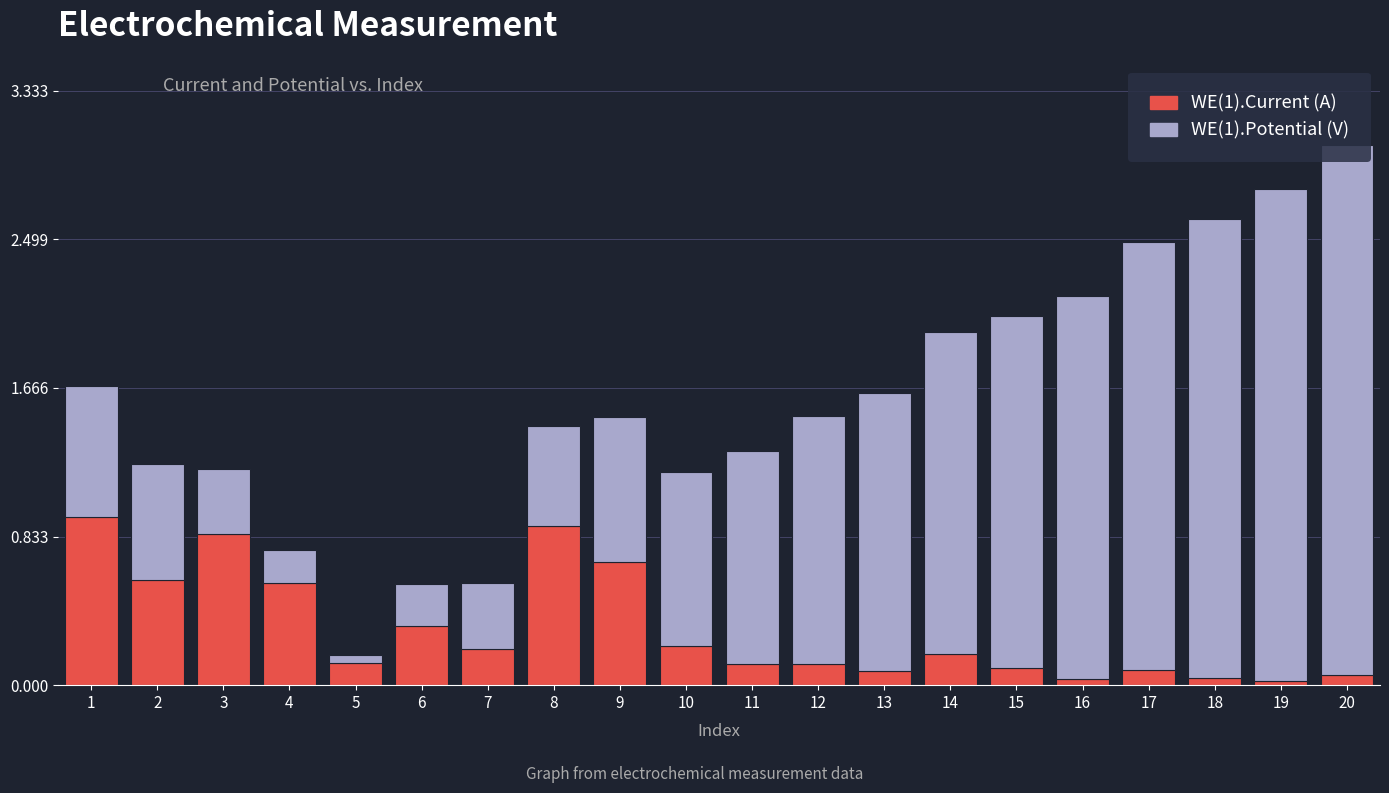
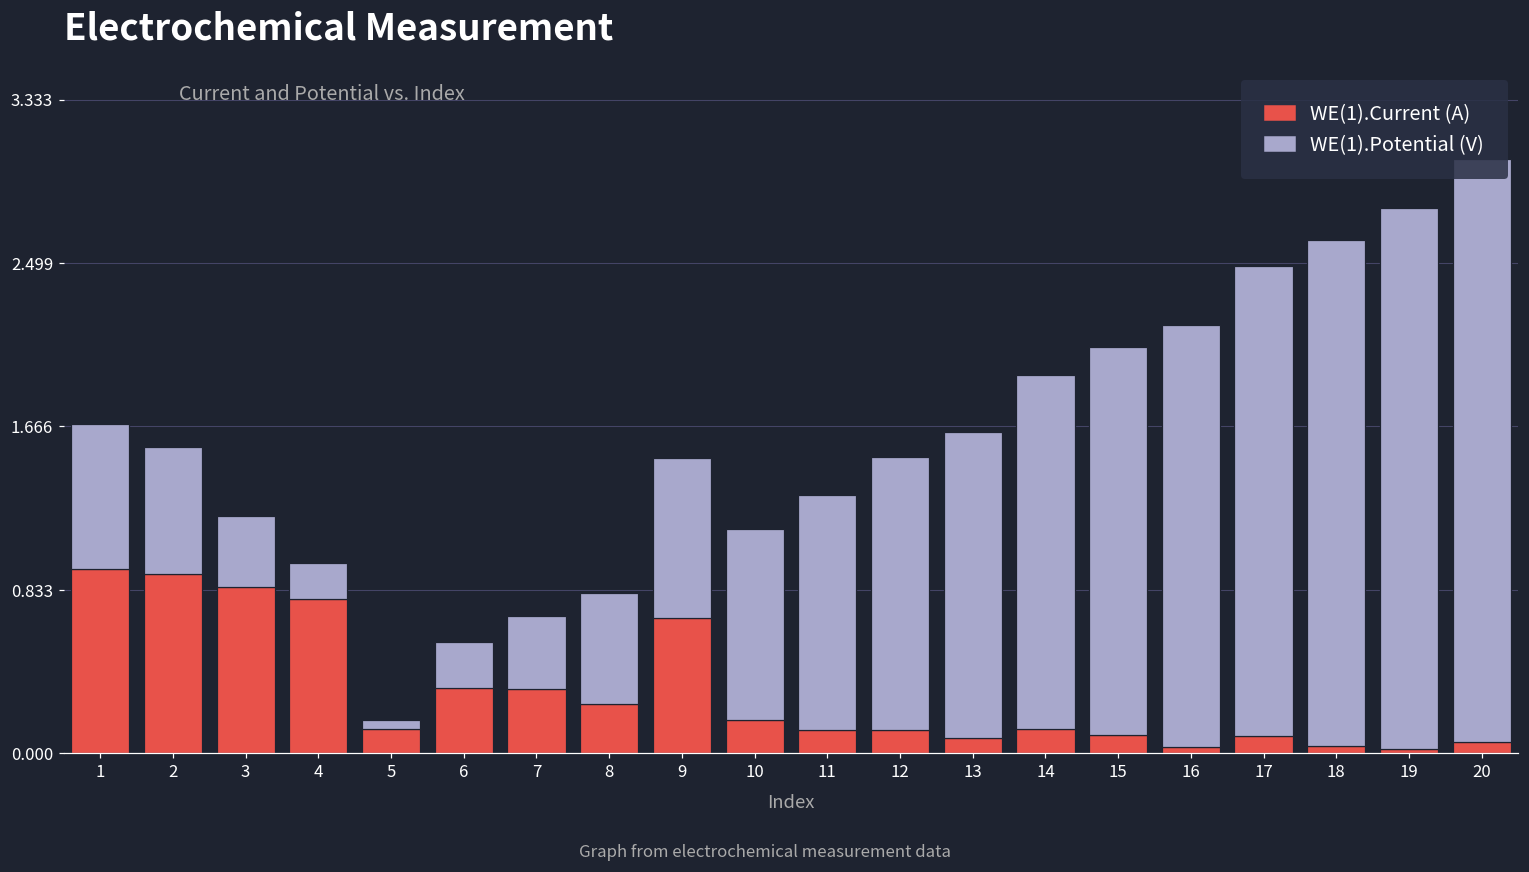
  {
    "WE(1).Current (A)": {
      "1": 0.94,
-     "2": 0.59,
+     "2": 0.91,
      "3": 0.85,
-     "4": 0.57,
+     "4": 0.79,
      "5": 0.13,
      "6": 0.33,
-     "7": 0.20,
-     "8": 0.89,
+     "7": 0.33,
+     "8": 0.25,
      "9": 0.69,
-     "10": 0.22,
+     "10": 0.17,
      "11": 0.12,
      "12": 0.12,
      "13": 0.08,
-     "14": 0.18,
+     "14": 0.12,
      "15": 0.09,
      "16": 0.03,
      "17": 0.09,
      "18": 0.04,
      "19": 0.02,
      "20": 0.06
    },
    "WE(1).Potential (V)": {
      "1": 0.74,
      "2": 0.65,
      "3": 0.36,
      "4": 0.18,
      "5": 0.04,
      "6": 0.23,
      "7": 0.37,
      "8": 0.56,
      "9": 0.81,
      "10": 0.98,
      "11": 1.20,
      "12": 1.39,
      "13": 1.56,
      "14": 1.81,
      "15": 1.98,
      "16": 2.15,
      "17": 2.40,
      "18": 2.58,
      "19": 2.76
    }
  }
